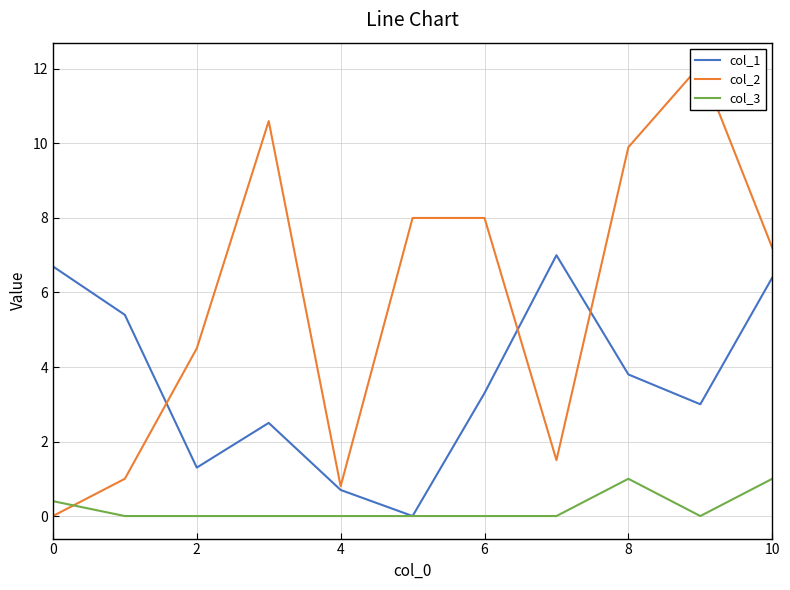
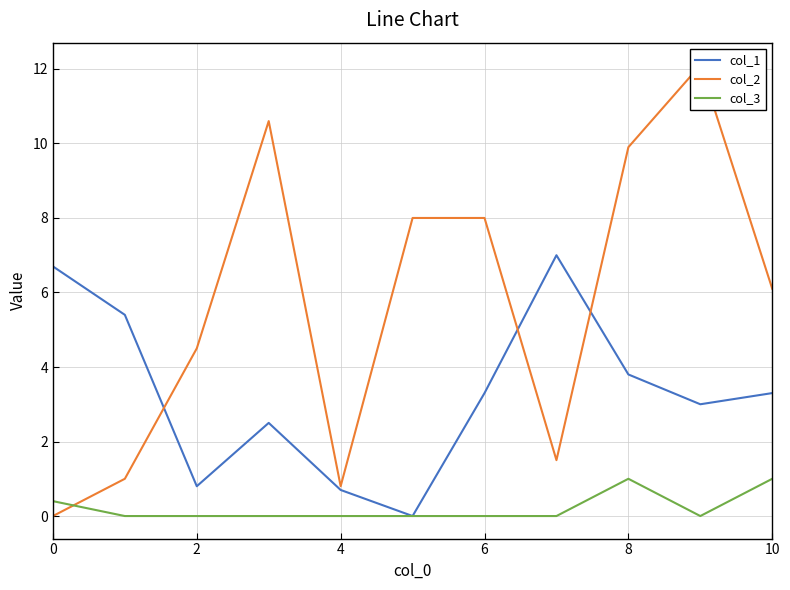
  {
    "col_1": {
      "0": 6.7,
-     "2": 1.3,
+     "2": 0.8,
      "4": 0.7,
      "6": 3.3,
      "8": 3.8,
-     "10": 6.4
+     "10": 3.3
    },
    "col_2": {
      "0": 0.0,
      "2": 4.5,
      "4": 0.8,
      "6": 8.0,
      "8": 9.9,
-     "10": 7.2
+     "10": 6.1
    },
    "col_3": {
      "0": 0.4,
      "2": 0.0,
      "4": 0.0,
      "6": 0.0,
      "8": 1.0,
      "10": 1.0
    }
  }
